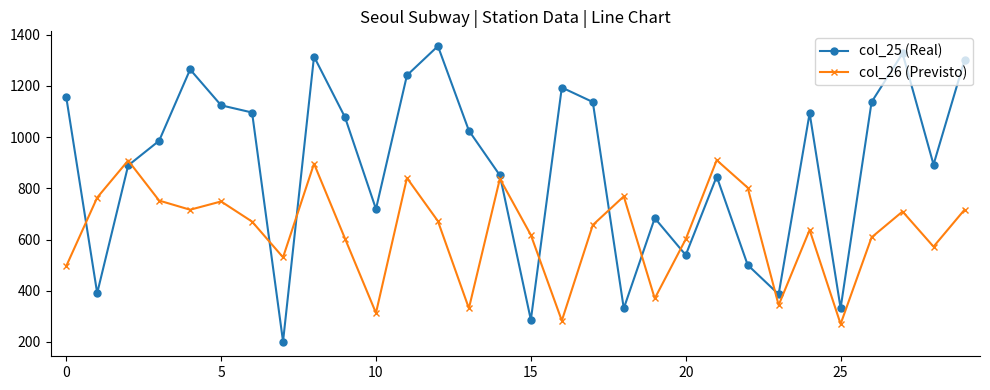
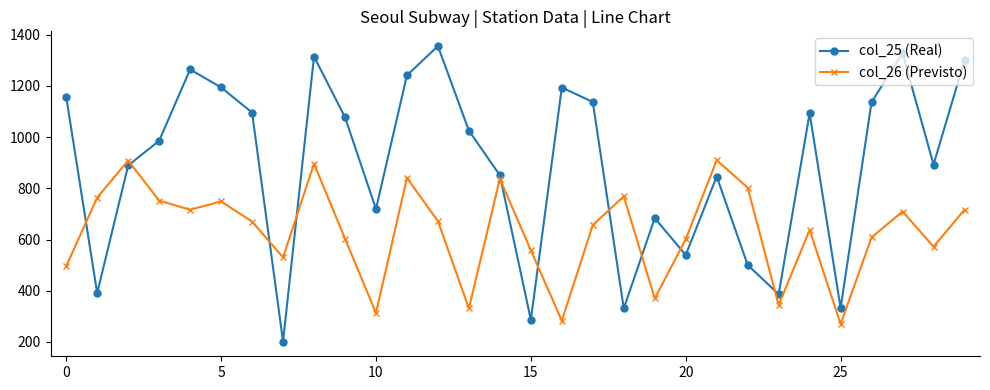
  {
    "col_25 (Real)": {
      "0": 1160,
-     "5": 1120,
+     "5": 1190,
      "10": 720,
      "15": 290,
      "20": 540,
      "25": 330
    },
    "col_26 (Previsto)": {
      "0": 500,
      "5": 750,
      "10": 310,
-     "15": 620,
+     "15": 560,
      "20": 600,
      "25": 270
    }
  }
